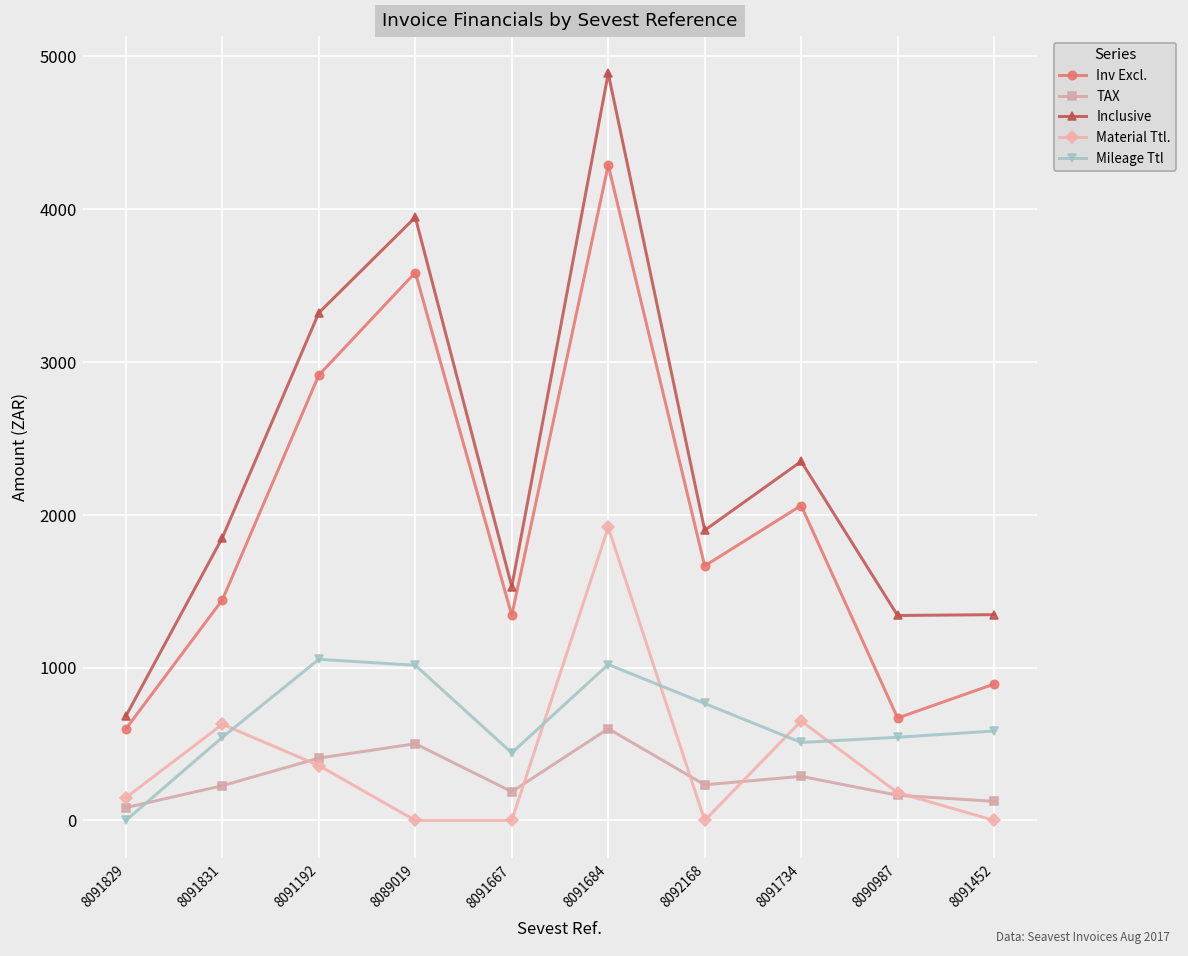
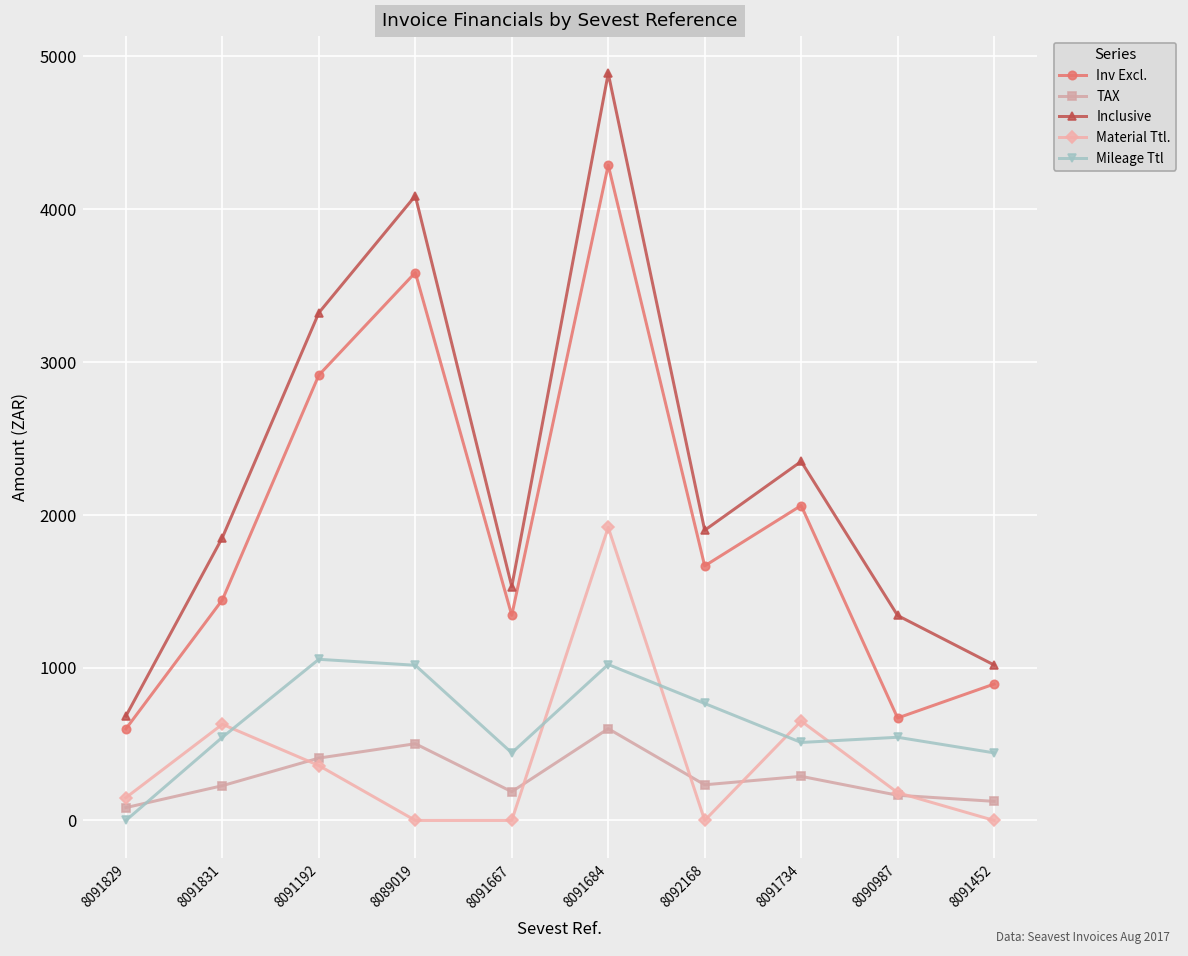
  {
    "Inv Excl.": {
      "8091829": 600,
      "8091831": 1440,
      "8091192": 2910,
      "8089019": 3580,
      "8091667": 1340,
      "8091684": 4290,
      "8092168": 1670,
      "8091734": 2060,
      "8090987": 670,
      "8091452": 890
    },
    "Inclusive": {
      "8091829": 680,
      "8091831": 1850,
      "8091192": 3320,
-     "8089019": 3950,
+     "8089019": 4090,
      "8091667": 1530,
      "8091684": 4890,
      "8092168": 1900,
      "8091734": 2350,
      "8090987": 1340,
-     "8091452": 1350
+     "8091452": 1020
    },
    "Mileage Ttl": {
      "8091829": 0,
      "8091831": 540,
      "8091192": 1050,
      "8089019": 1020,
      "8091667": 440,
      "8091684": 1020,
      "8092168": 770,
      "8091734": 510,
      "8090987": 540,
-     "8091452": 590
+     "8091452": 440
    }
  }
